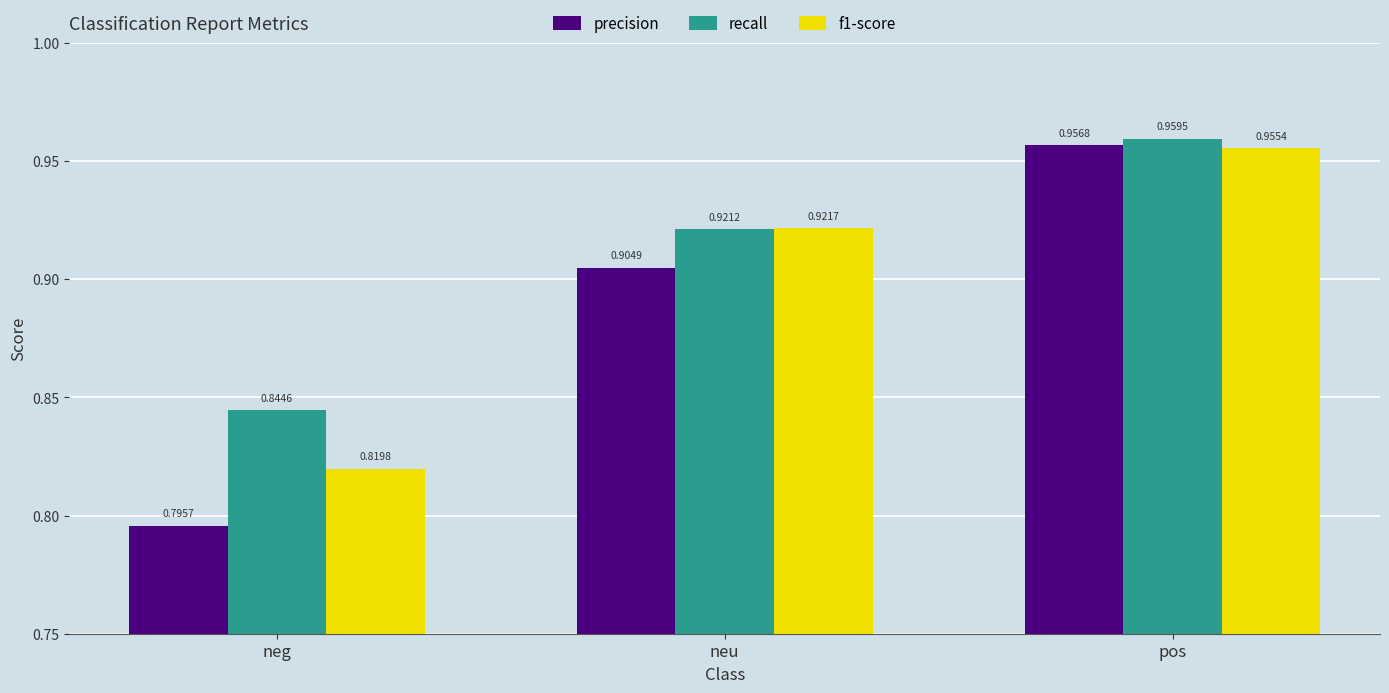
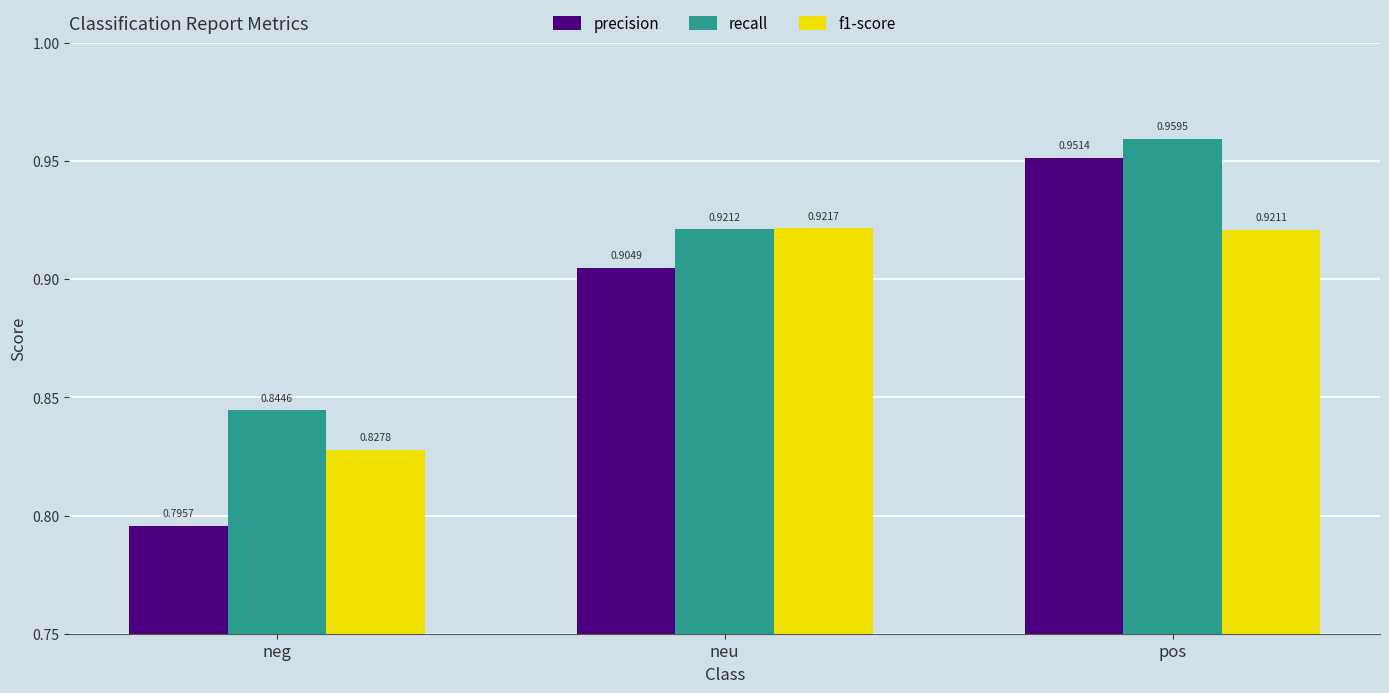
  {
    "precision": {
      "neg": 0.7957,
      "neu": 0.9049,
-     "pos": 0.9568
+     "pos": 0.9514
    },
    "recall": {
      "neg": 0.8446,
      "neu": 0.9212,
      "pos": 0.9595
    },
    "f1-score": {
-     "neg": 0.8198,
+     "neg": 0.8278,
      "neu": 0.9217,
-     "pos": 0.9554
+     "pos": 0.9211
    }
  }
